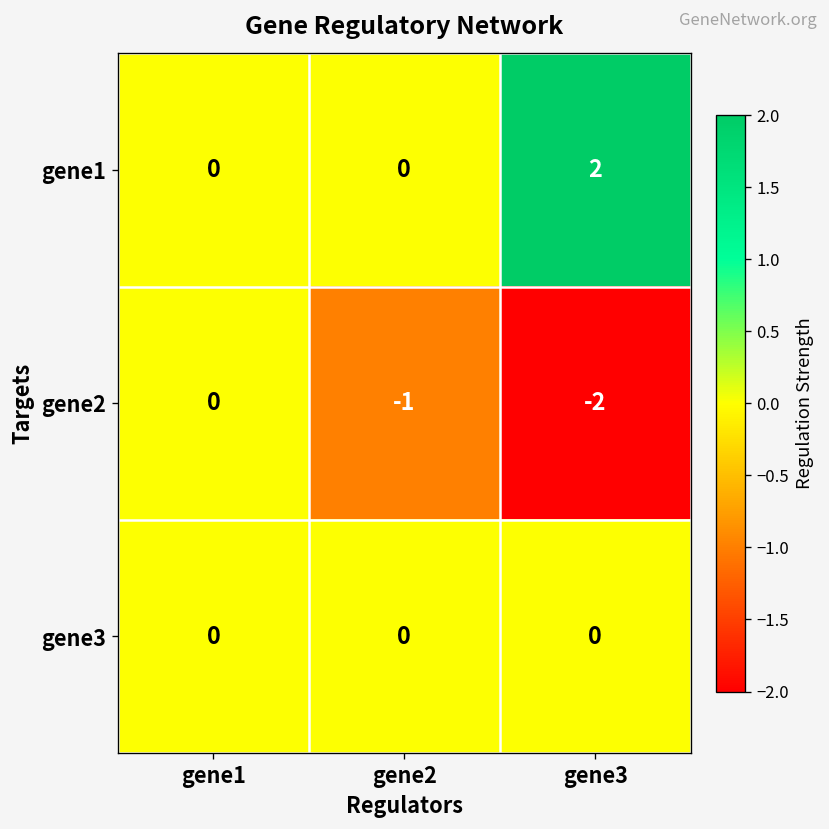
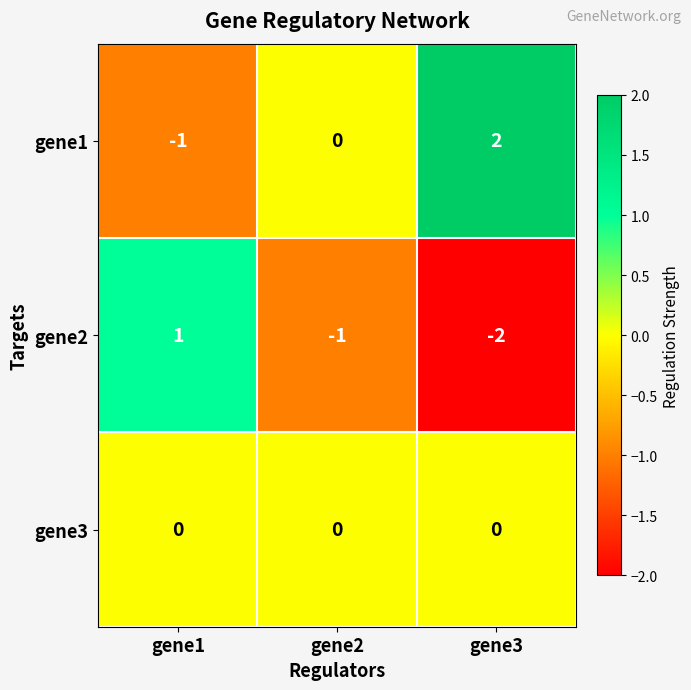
  {
    "gene1": {
-     "gene1": 0,
+     "gene1": -1,
      "gene2": 0,
      "gene3": 2
    },
    "gene2": {
-     "gene1": 0,
+     "gene1": 1,
      "gene2": -1,
      "gene3": -2
    },
    "gene3": {
      "gene1": 0,
      "gene2": 0,
      "gene3": 0
    }
  }
